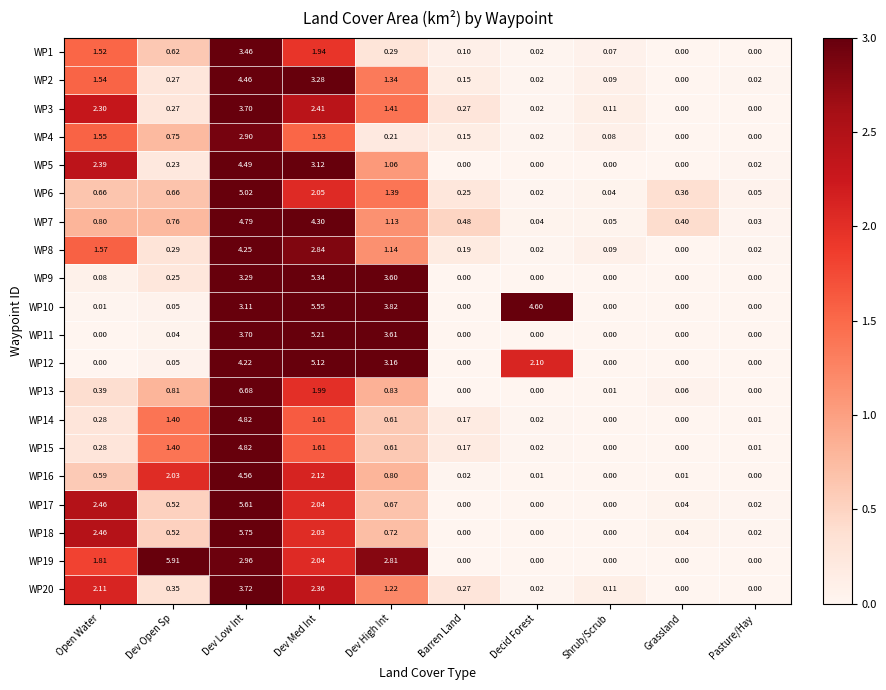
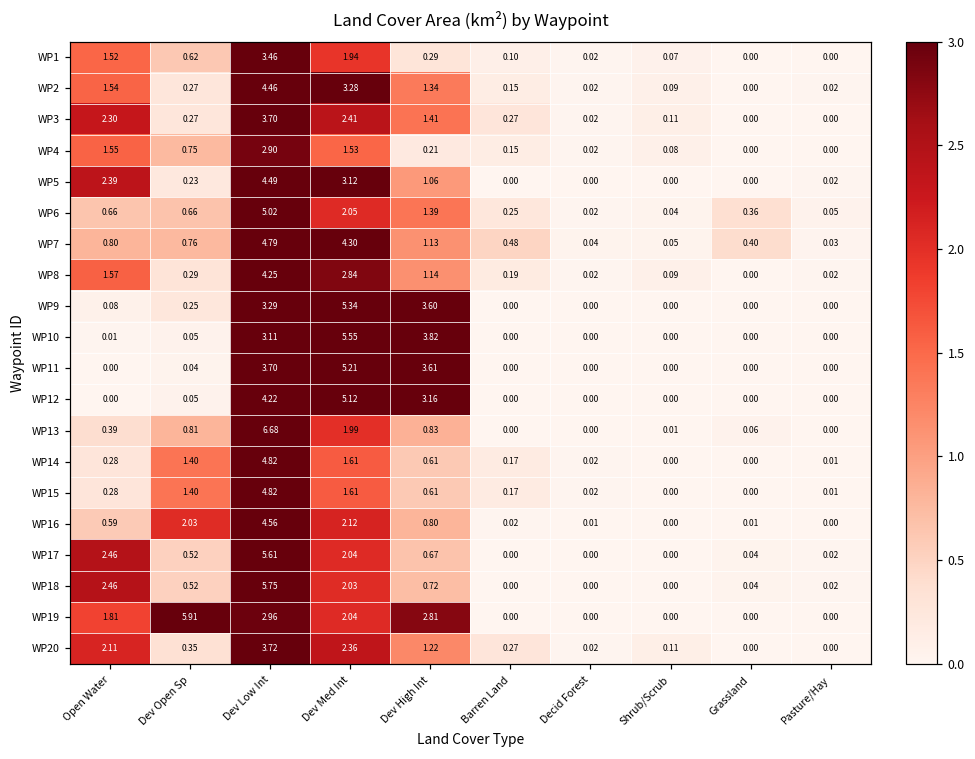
  {
    "WP1": {
      "Open Water": 1.52,
      "Dev Open Sp": 0.62,
      "Dev Low Int": 3.46,
      "Dev Med Int": 1.94,
      "Dev High Int": 0.29,
      "Barren Land": 0.10,
      "Decid Forest": 0.02,
      "Shrub/Scrub": 0.07,
      "Grassland": 0.00,
      "Pasture/Hay": 0.00
    },
    "WP2": {
      "Open Water": 1.54,
      "Dev Open Sp": 0.27,
      "Dev Low Int": 4.46,
      "Dev Med Int": 3.28,
      "Dev High Int": 1.34,
      "Barren Land": 0.15,
      "Decid Forest": 0.02,
      "Shrub/Scrub": 0.09,
      "Grassland": 0.00,
      "Pasture/Hay": 0.02
    },
    "WP3": {
      "Open Water": 2.30,
      "Dev Open Sp": 0.27,
      "Dev Low Int": 3.70,
      "Dev Med Int": 2.41,
      "Dev High Int": 1.41,
      "Barren Land": 0.27,
      "Decid Forest": 0.02,
      "Shrub/Scrub": 0.11,
      "Grassland": 0.00,
      "Pasture/Hay": 0.00
    },
    "WP4": {
      "Open Water": 1.55,
      "Dev Open Sp": 0.75,
      "Dev Low Int": 2.90,
      "Dev Med Int": 1.53,
      "Dev High Int": 0.21,
      "Barren Land": 0.15,
      "Decid Forest": 0.02,
      "Shrub/Scrub": 0.08,
      "Grassland": 0.00,
      "Pasture/Hay": 0.00
    },
    "WP5": {
      "Open Water": 2.39,
      "Dev Open Sp": 0.23,
      "Dev Low Int": 4.49,
      "Dev Med Int": 3.12,
      "Dev High Int": 1.06,
      "Barren Land": 0.00,
      "Decid Forest": 0.00,
      "Shrub/Scrub": 0.00,
      "Grassland": 0.00,
      "Pasture/Hay": 0.02
    },
    "WP6": {
      "Open Water": 0.66,
      "Dev Open Sp": 0.66,
      "Dev Low Int": 5.02,
      "Dev Med Int": 2.05,
      "Dev High Int": 1.39,
      "Barren Land": 0.25,
      "Decid Forest": 0.02,
      "Shrub/Scrub": 0.04,
      "Grassland": 0.36,
      "Pasture/Hay": 0.05
    },
    "WP7": {
      "Open Water": 0.80,
      "Dev Open Sp": 0.76,
      "Dev Low Int": 4.79,
      "Dev Med Int": 4.30,
      "Dev High Int": 1.13,
      "Barren Land": 0.48,
      "Decid Forest": 0.04,
      "Shrub/Scrub": 0.05,
      "Grassland": 0.40,
      "Pasture/Hay": 0.03
    },
    "WP8": {
      "Open Water": 1.57,
      "Dev Open Sp": 0.29,
      "Dev Low Int": 4.25,
      "Dev Med Int": 2.84,
      "Dev High Int": 1.14,
      "Barren Land": 0.19,
      "Decid Forest": 0.02,
      "Shrub/Scrub": 0.09,
      "Grassland": 0.00,
      "Pasture/Hay": 0.02
    },
    "WP9": {
      "Open Water": 0.08,
      "Dev Open Sp": 0.25,
      "Dev Low Int": 3.29,
      "Dev Med Int": 5.34,
      "Dev High Int": 3.60,
      "Barren Land": 0.00,
      "Decid Forest": 0.00,
      "Shrub/Scrub": 0.00,
      "Grassland": 0.00,
      "Pasture/Hay": 0.00
    },
    "WP10": {
      "Open Water": 0.01,
      "Dev Open Sp": 0.05,
      "Dev Low Int": 3.11,
      "Dev Med Int": 5.55,
      "Dev High Int": 3.82,
      "Barren Land": 0.00,
-     "Decid Forest": 4.60,
+     "Decid Forest": 0.00,
      "Shrub/Scrub": 0.00,
      "Grassland": 0.00,
      "Pasture/Hay": 0.00
    },
    "WP11": {
      "Open Water": 0.00,
      "Dev Open Sp": 0.04,
      "Dev Low Int": 3.70,
      "Dev Med Int": 5.21,
      "Dev High Int": 3.61,
      "Barren Land": 0.00,
      "Decid Forest": 0.00,
      "Shrub/Scrub": 0.00,
      "Grassland": 0.00,
      "Pasture/Hay": 0.00
    },
    "WP12": {
      "Open Water": 0.00,
      "Dev Open Sp": 0.05,
      "Dev Low Int": 4.22,
      "Dev Med Int": 5.12,
      "Dev High Int": 3.16,
      "Barren Land": 0.00,
-     "Decid Forest": 2.10,
+     "Decid Forest": 0.00,
      "Shrub/Scrub": 0.00,
      "Grassland": 0.00,
      "Pasture/Hay": 0.00
    },
    "WP13": {
      "Open Water": 0.39,
      "Dev Open Sp": 0.81,
      "Dev Low Int": 6.68,
      "Dev Med Int": 1.99,
      "Dev High Int": 0.83,
      "Barren Land": 0.00,
      "Decid Forest": 0.00,
      "Shrub/Scrub": 0.01,
      "Grassland": 0.06,
      "Pasture/Hay": 0.00
    },
    "WP14": {
      "Open Water": 0.28,
      "Dev Open Sp": 1.40,
      "Dev Low Int": 4.82,
      "Dev Med Int": 1.61,
      "Dev High Int": 0.61,
      "Barren Land": 0.17,
      "Decid Forest": 0.02,
      "Shrub/Scrub": 0.00,
      "Grassland": 0.00,
      "Pasture/Hay": 0.01
    },
    "WP15": {
      "Open Water": 0.28,
      "Dev Open Sp": 1.40,
      "Dev Low Int": 4.82,
      "Dev Med Int": 1.61,
      "Dev High Int": 0.61,
      "Barren Land": 0.17,
      "Decid Forest": 0.02,
      "Shrub/Scrub": 0.00,
      "Grassland": 0.00,
      "Pasture/Hay": 0.01
    },
    "WP16": {
      "Open Water": 0.59,
      "Dev Open Sp": 2.03,
      "Dev Low Int": 4.56,
      "Dev Med Int": 2.12,
      "Dev High Int": 0.80,
      "Barren Land": 0.02,
      "Decid Forest": 0.01,
      "Shrub/Scrub": 0.00,
      "Grassland": 0.01,
      "Pasture/Hay": 0.00
    },
    "WP17": {
      "Open Water": 2.46,
      "Dev Open Sp": 0.52,
      "Dev Low Int": 5.61,
      "Dev Med Int": 2.04,
      "Dev High Int": 0.67,
      "Barren Land": 0.00,
      "Decid Forest": 0.00,
      "Shrub/Scrub": 0.00,
      "Grassland": 0.04,
      "Pasture/Hay": 0.02
    },
    "WP18": {
      "Open Water": 2.46,
      "Dev Open Sp": 0.52,
      "Dev Low Int": 5.75,
      "Dev Med Int": 2.03,
      "Dev High Int": 0.72,
      "Barren Land": 0.00,
      "Decid Forest": 0.00,
      "Shrub/Scrub": 0.00,
      "Grassland": 0.04,
      "Pasture/Hay": 0.02
    },
    "WP19": {
      "Open Water": 1.81,
      "Dev Open Sp": 5.91,
      "Dev Low Int": 2.96,
      "Dev Med Int": 2.04,
      "Dev High Int": 2.81,
      "Barren Land": 0.00,
      "Decid Forest": 0.00,
      "Shrub/Scrub": 0.00,
      "Grassland": 0.00,
      "Pasture/Hay": 0.00
    },
    "WP20": {
      "Open Water": 2.11,
      "Dev Open Sp": 0.35,
      "Dev Low Int": 3.72,
      "Dev Med Int": 2.36,
      "Dev High Int": 1.22,
      "Barren Land": 0.27,
      "Decid Forest": 0.02,
      "Shrub/Scrub": 0.11,
      "Grassland": 0.00,
      "Pasture/Hay": 0.00
    }
  }
